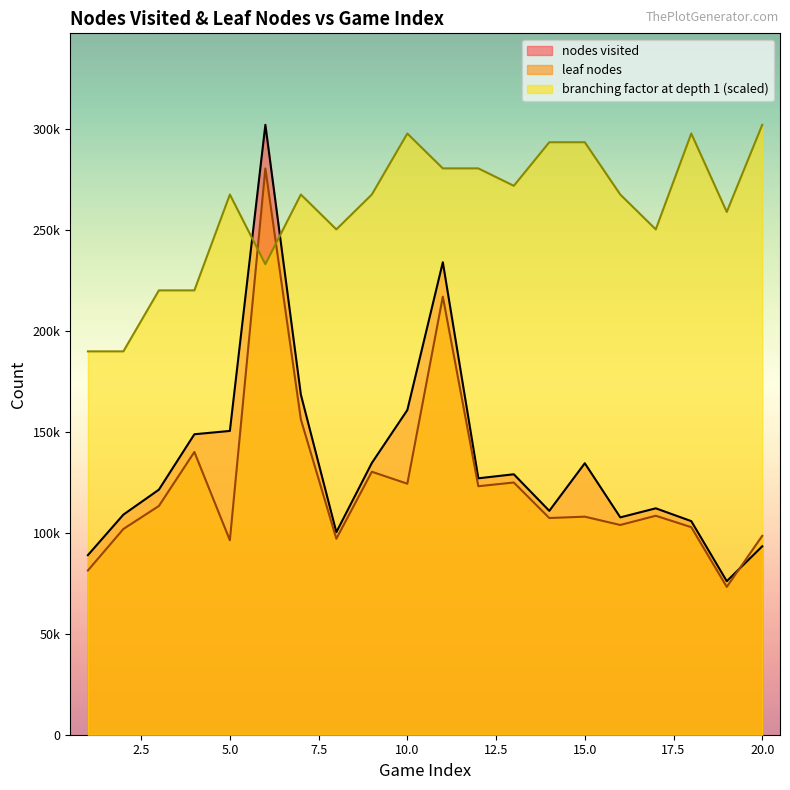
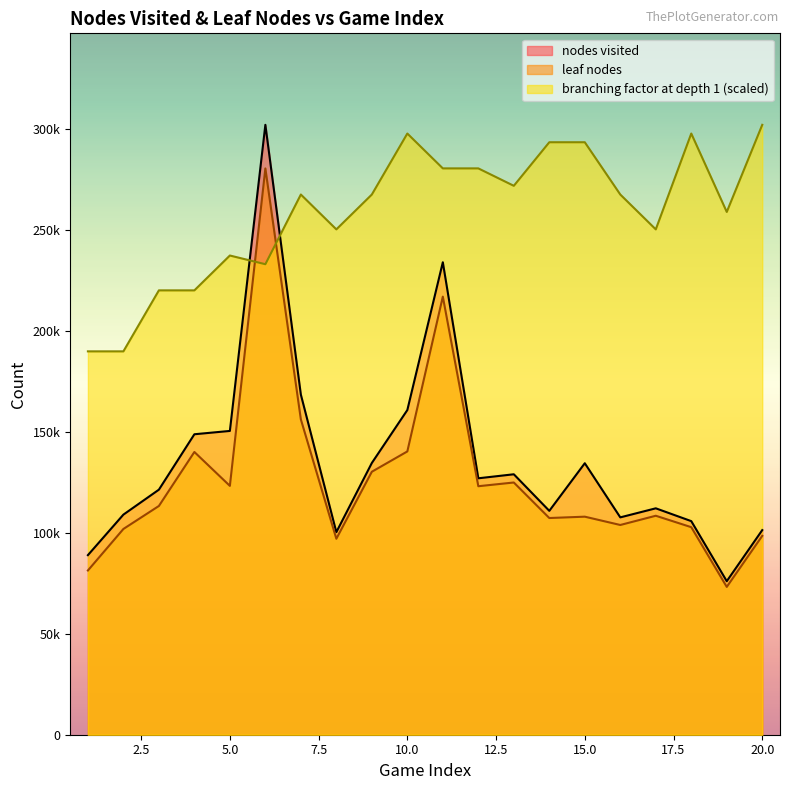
  {
    "nodes visited": {
      "5.0": 150000,
      "10.0": 161000,
      "15.0": 134000,
-     "20.0": 93000
+     "20.0": 101000
    },
    "leaf nodes": {
-     "5.0": 96000,
-     "10.0": 124000,
+     "5.0": 123000,
+     "10.0": 140000,
      "15.0": 108000,
      "20.0": 98000
    },
    "branching factor at depth 1 (scaled)": {
-     "5.0": 268000,
+     "5.0": 237000,
      "10.0": 298000,
      "15.0": 293000,
      "20.0": 302000
    }
  }
